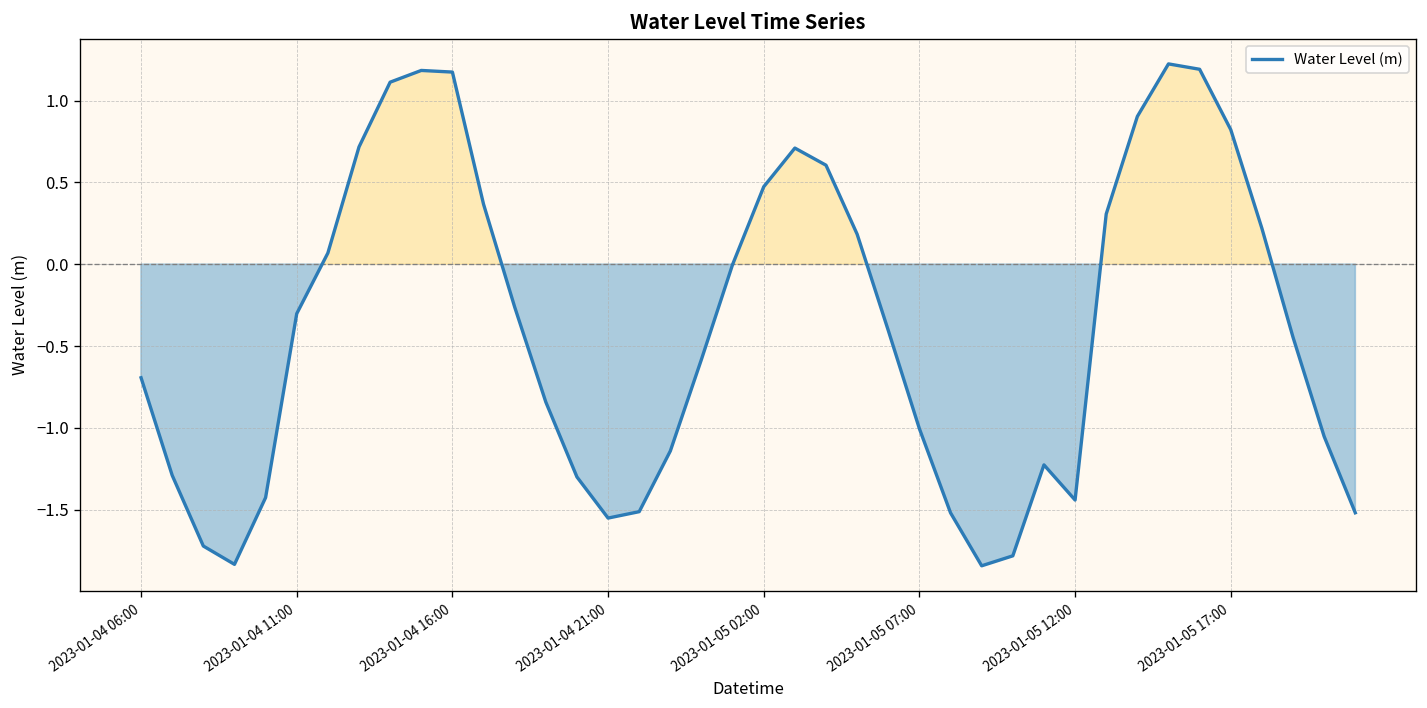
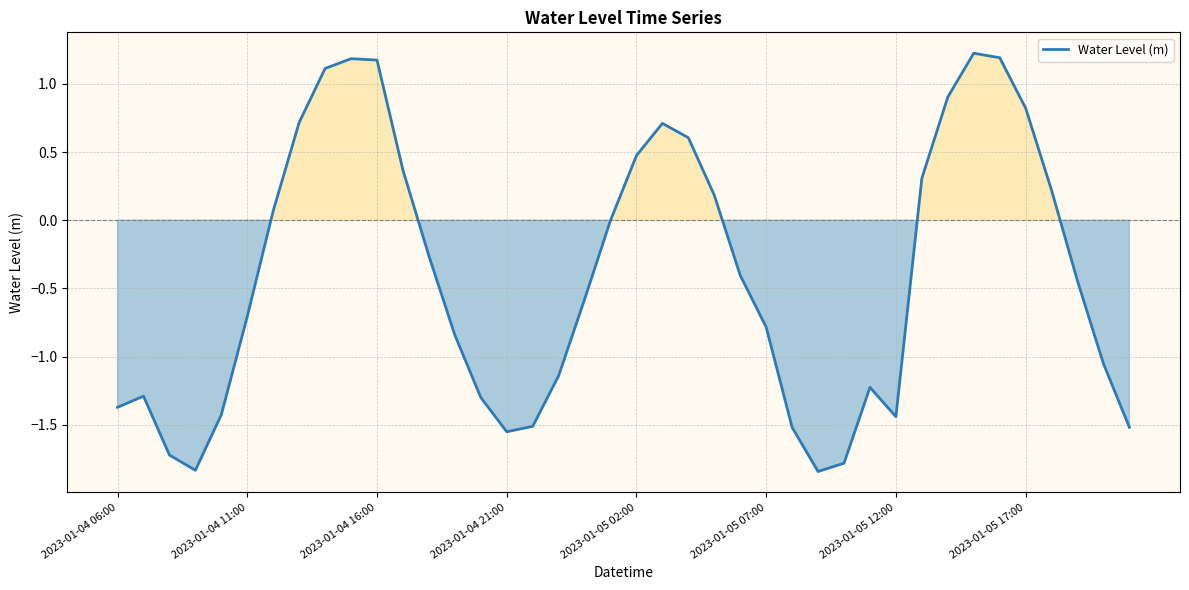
  {
-   "2023-01-04 06:00": -0.69,
-   "2023-01-04 11:00": -0.30,
+   "2023-01-04 06:00": -1.37,
+   "2023-01-04 11:00": -0.71,
    "2023-01-04 16:00": 1.17,
    "2023-01-04 21:00": -1.55,
    "2023-01-05 02:00": 0.47,
-   "2023-01-05 07:00": -1.01,
+   "2023-01-05 07:00": -0.78,
    "2023-01-05 12:00": -1.44,
    "2023-01-05 17:00": 0.82
  }
